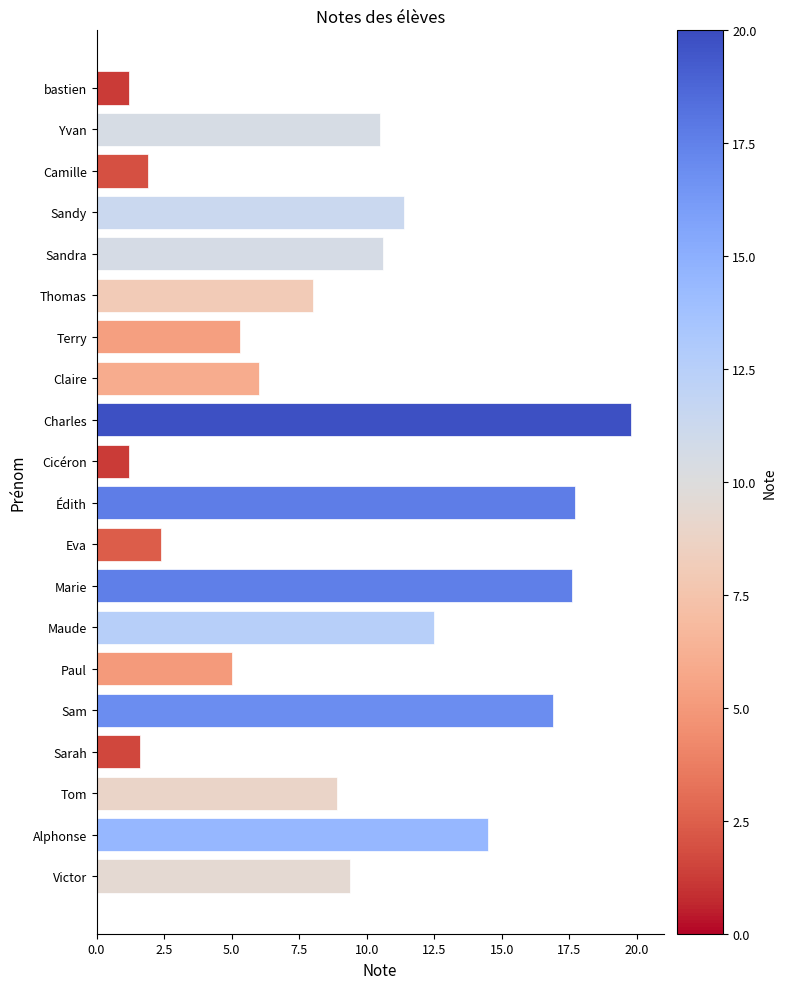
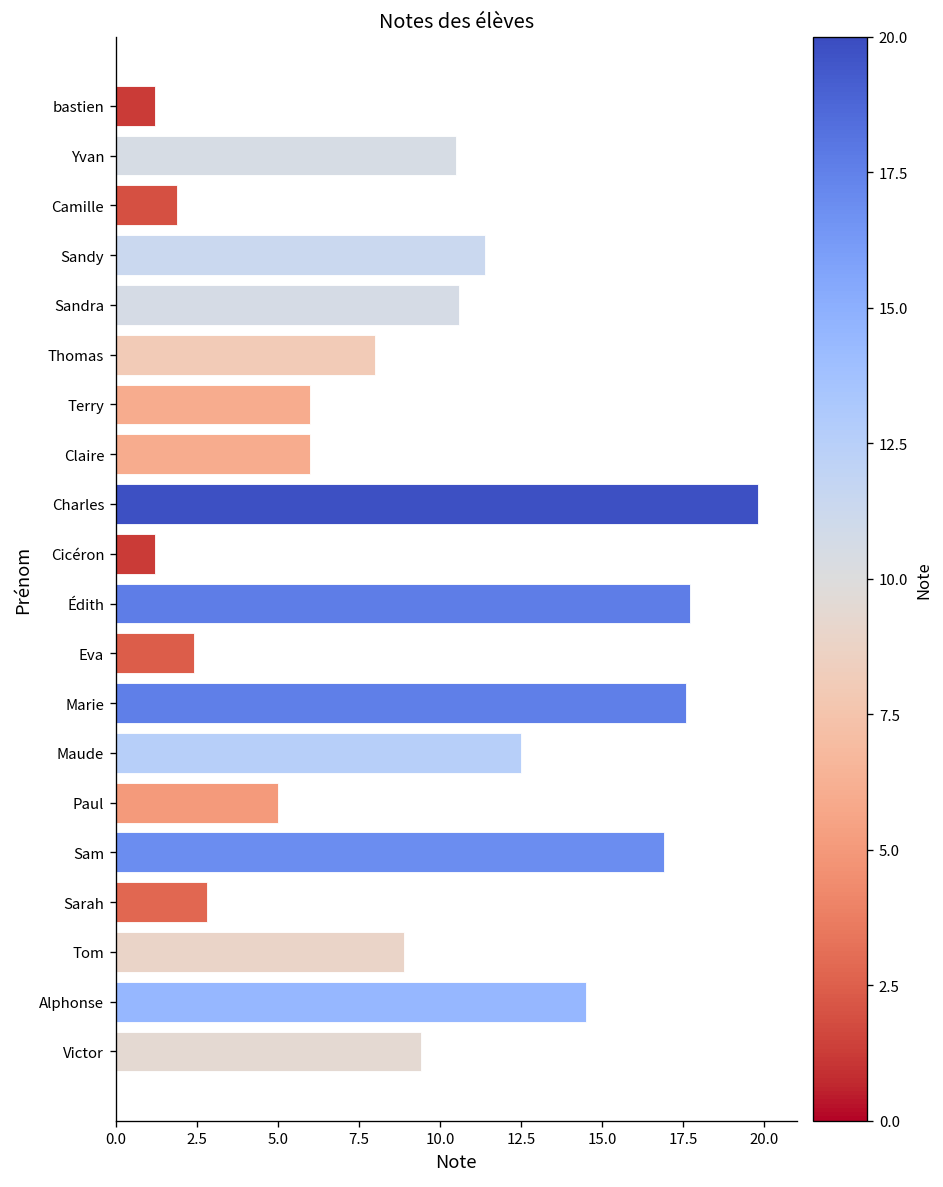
  {
    "bastien": 1.2,
    "Yvan": 10.5,
    "Camille": 1.9,
    "Sandy": 11.4,
    "Sandra": 10.6,
    "Thomas": 8.0,
-   "Terry": 5.3,
+   "Terry": 6.0,
    "Claire": 6.0,
    "Charles": 19.8,
    "Cicéron": 1.2,
    "Édith": 17.7,
    "Eva": 2.4,
    "Marie": 17.6,
    "Maude": 12.5,
    "Paul": 5.0,
    "Sam": 16.9,
-   "Sarah": 1.6,
+   "Sarah": 2.8,
    "Tom": 8.9,
    "Alphonse": 14.5,
    "Victor": 9.4
  }
